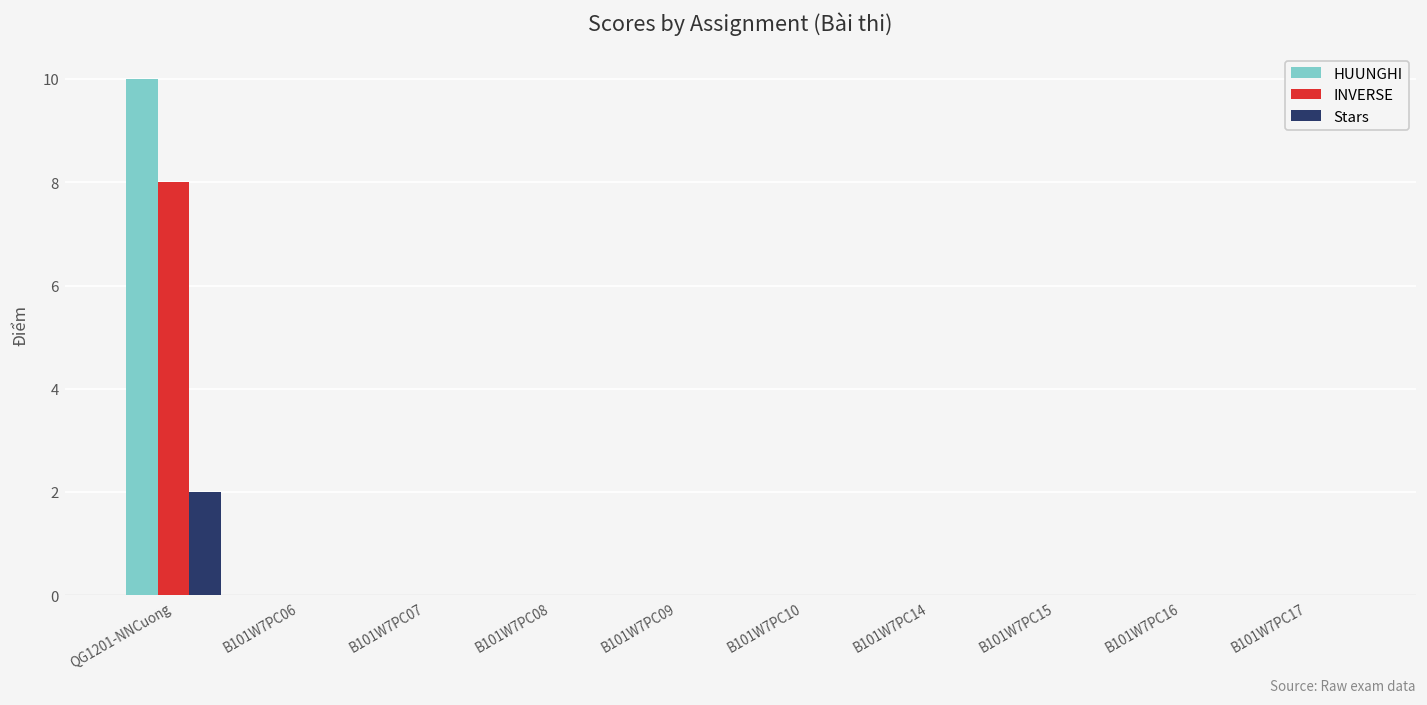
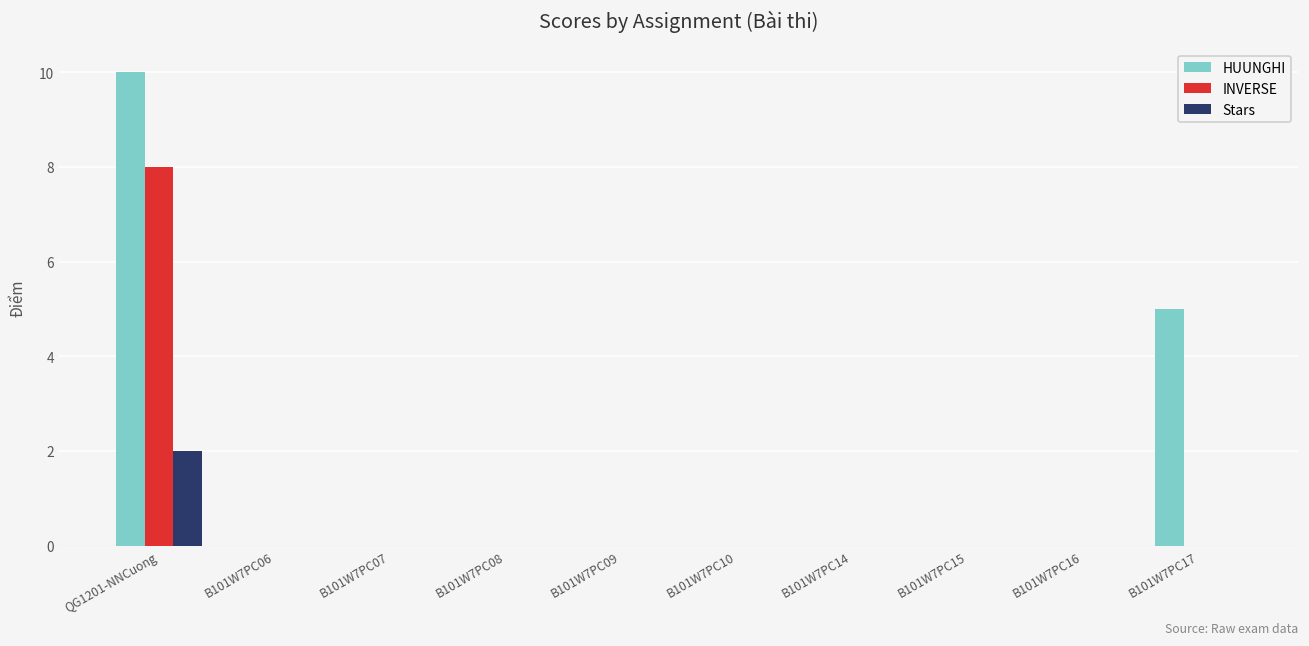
  {
    "HUUNGHI": {
      "QG1201-NNCuong": 10,
      "B101W7PC06": 0,
      "B101W7PC07": 0,
      "B101W7PC08": 0,
      "B101W7PC09": 0,
      "B101W7PC10": 0,
      "B101W7PC14": 0,
      "B101W7PC15": 0,
      "B101W7PC16": 0,
-     "B101W7PC17": 0
+     "B101W7PC17": 5
    },
    "INVERSE": {
      "QG1201-NNCuong": 8,
      "B101W7PC06": 0,
      "B101W7PC07": 0,
      "B101W7PC08": 0,
      "B101W7PC09": 0,
      "B101W7PC10": 0,
      "B101W7PC14": 0,
      "B101W7PC15": 0,
      "B101W7PC16": 0,
      "B101W7PC17": 0
    },
    "Stars": {
      "QG1201-NNCuong": 2,
      "B101W7PC06": 0,
      "B101W7PC07": 0,
      "B101W7PC08": 0,
      "B101W7PC09": 0,
      "B101W7PC10": 0,
      "B101W7PC14": 0,
      "B101W7PC15": 0,
      "B101W7PC16": 0,
      "B101W7PC17": 0
    }
  }
